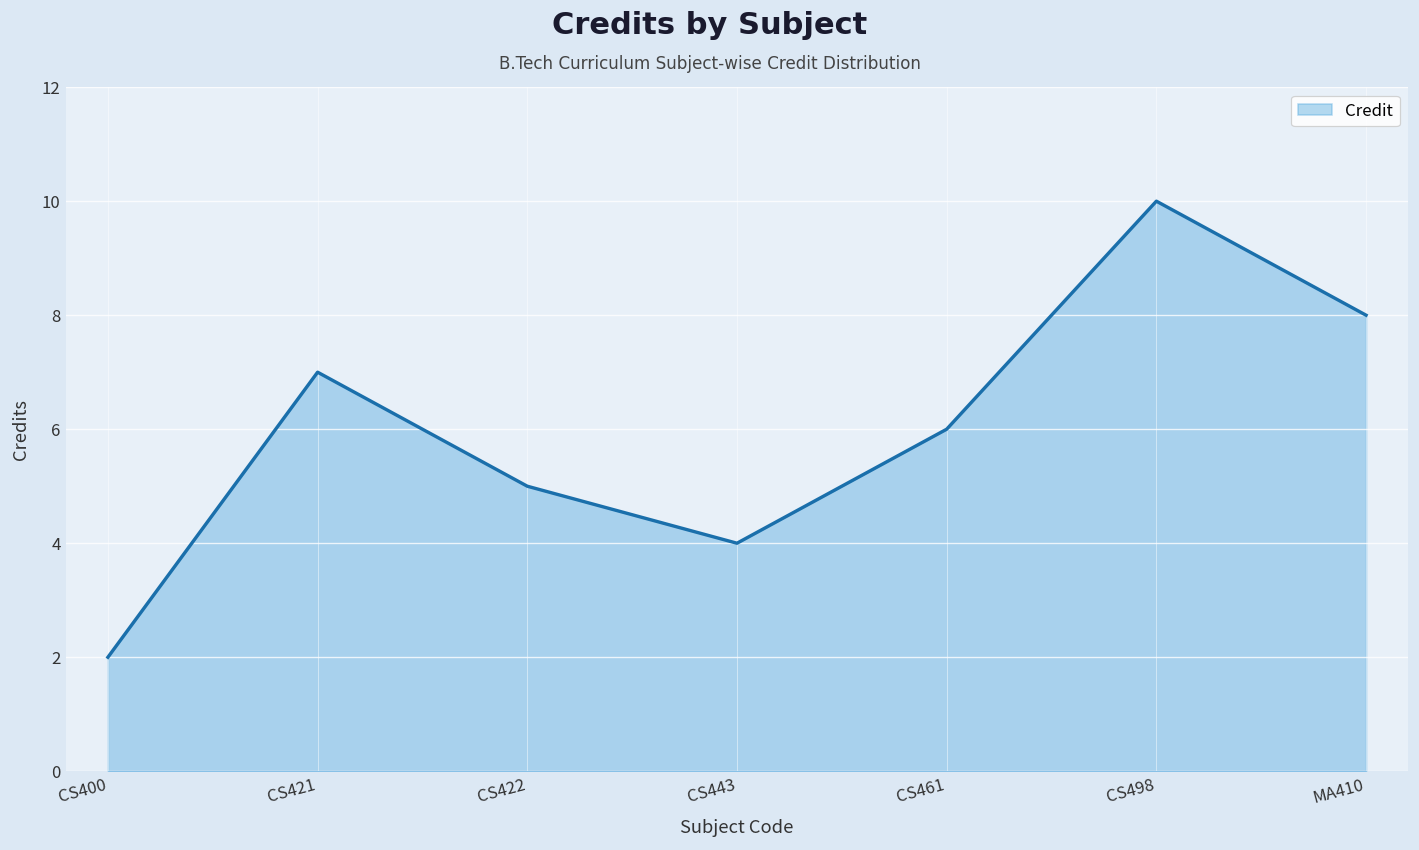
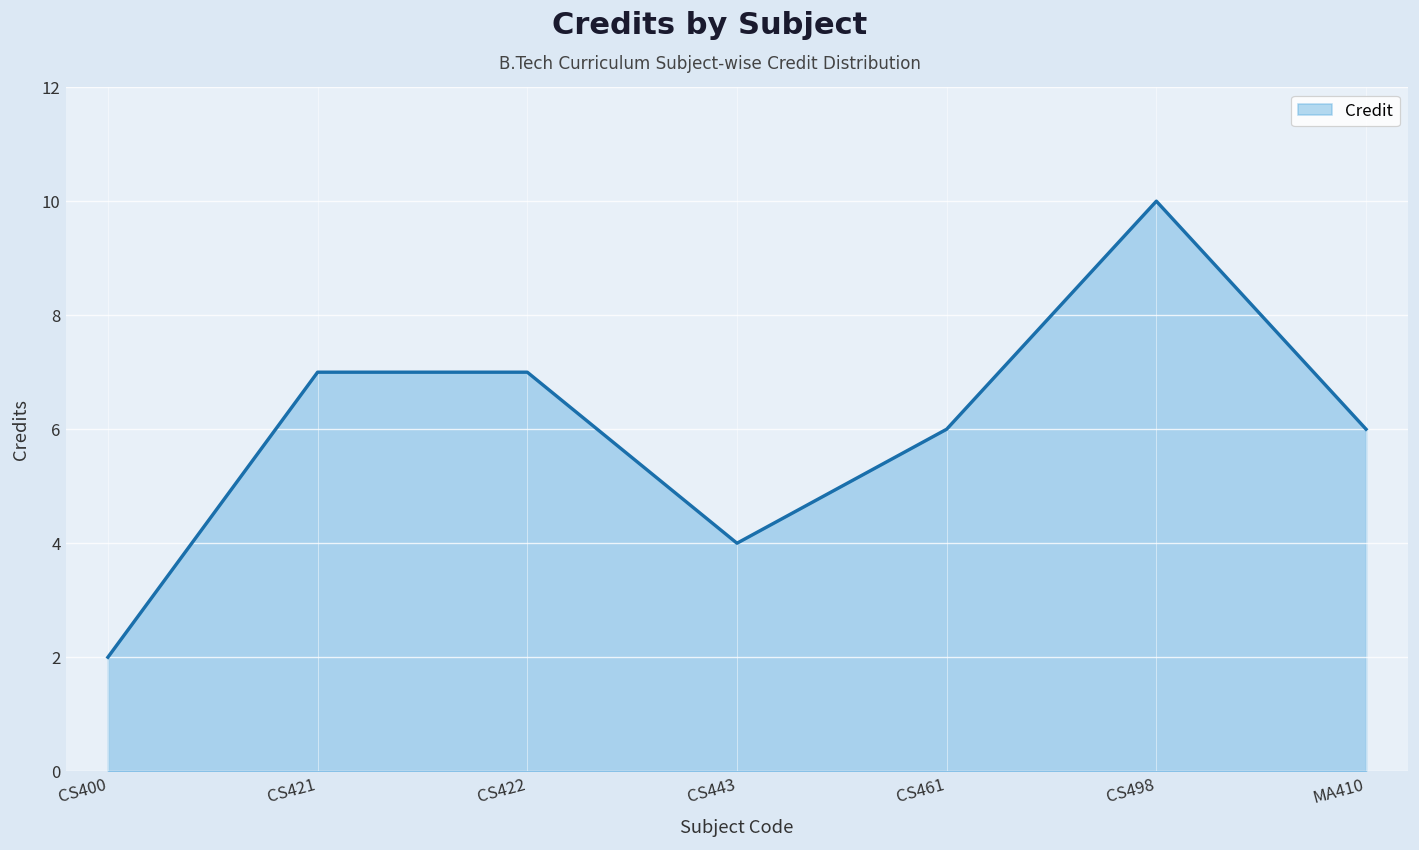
  {
    "CS400": 2,
    "CS421": 7,
-   "CS422": 5,
+   "CS422": 7,
    "CS443": 4,
    "CS461": 6,
    "CS498": 10,
-   "MA410": 8
+   "MA410": 6
  }
